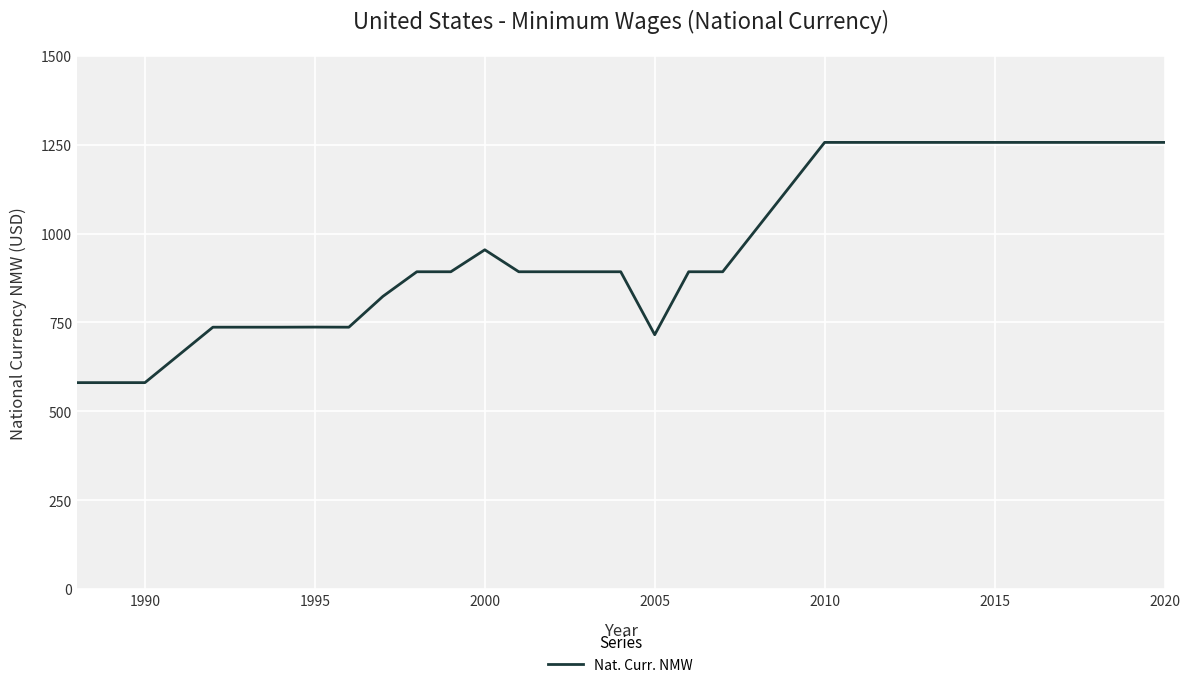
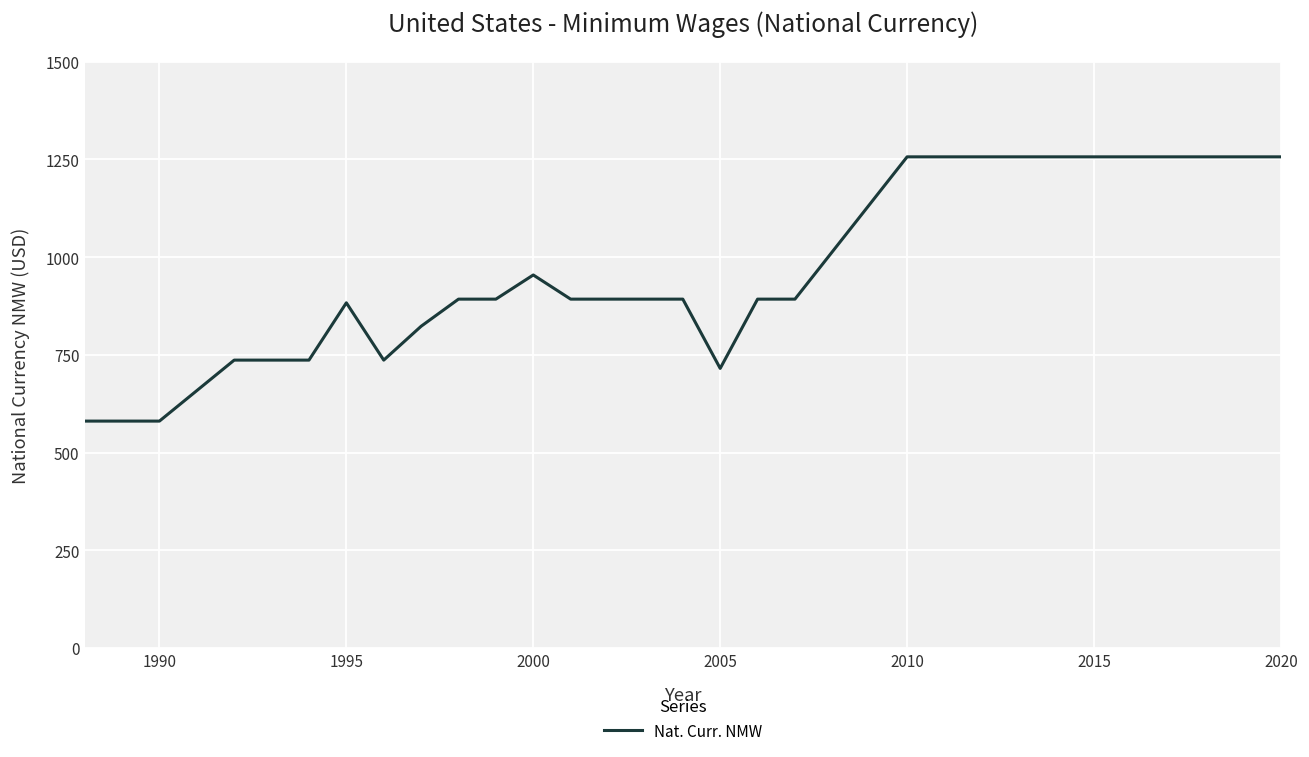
  {
    "1990": 580,
-   "1995": 740,
+   "1995": 880,
    "2000": 950,
    "2005": 720,
    "2010": 1260,
    "2015": 1260,
    "2020": 1260
  }
